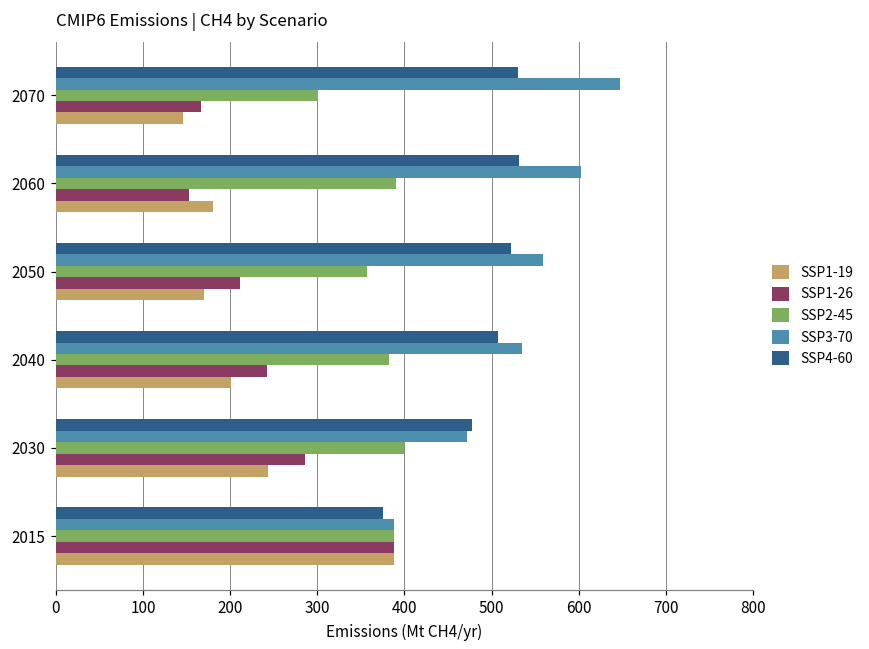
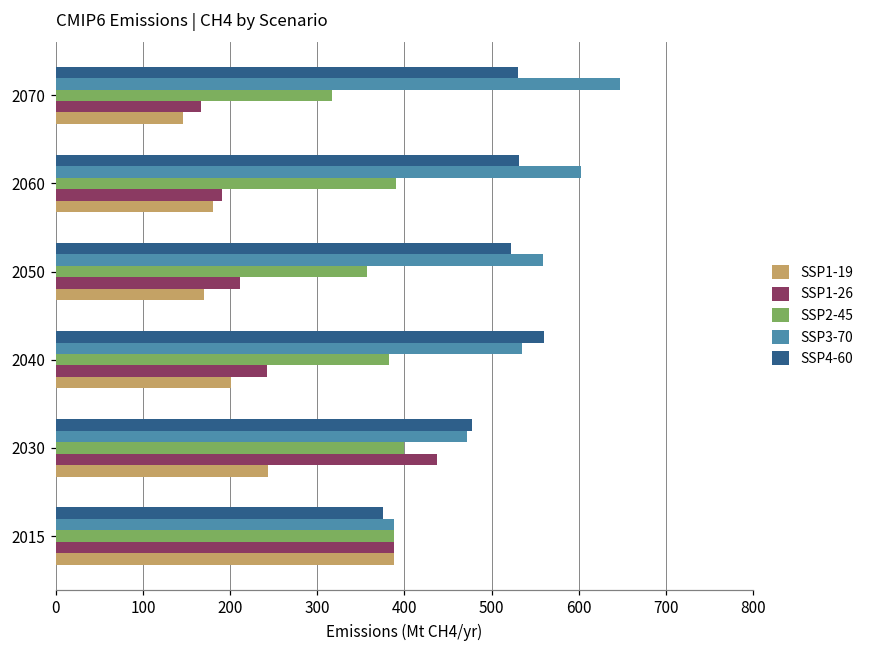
  {
    "SSP1-19": {
      "2070": 150,
      "2060": 180,
      "2050": 170,
      "2040": 200,
      "2030": 240,
      "2015": 390
    },
    "SSP1-26": {
      "2070": 170,
-     "2060": 150,
+     "2060": 190,
      "2050": 210,
      "2040": 240,
-     "2030": 290,
+     "2030": 440,
      "2015": 390
    },
    "SSP2-45": {
-     "2070": 300,
+     "2070": 320,
      "2060": 390,
      "2050": 360,
      "2040": 380,
      "2030": 400,
      "2015": 390
    },
    "SSP3-70": {
      "2070": 650,
      "2060": 600,
      "2050": 560,
      "2040": 540,
      "2030": 470,
      "2015": 390
    },
    "SSP4-60": {
      "2070": 530,
      "2060": 530,
      "2050": 520,
-     "2040": 510,
+     "2040": 560,
      "2030": 480,
      "2015": 380
    }
  }
